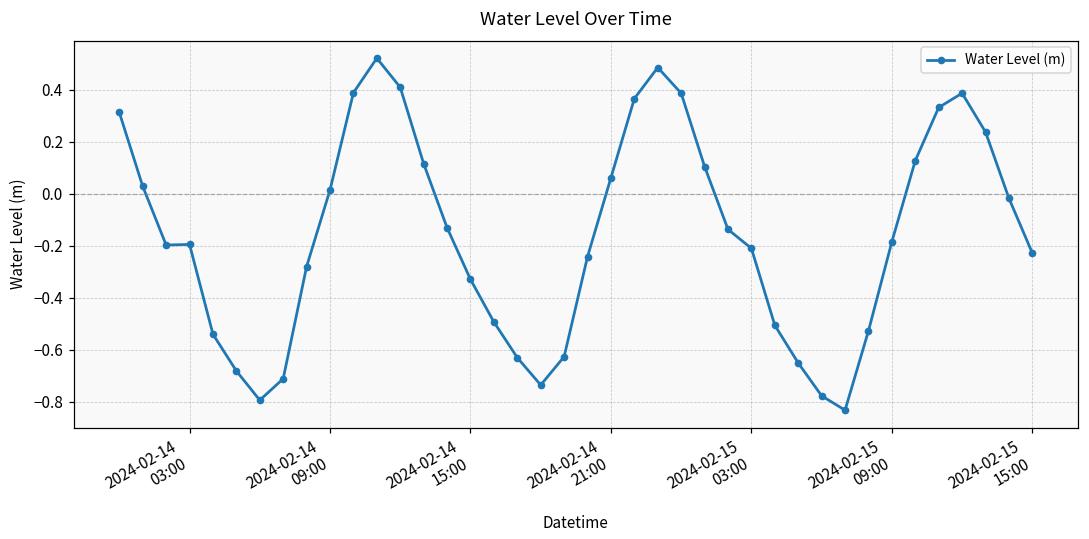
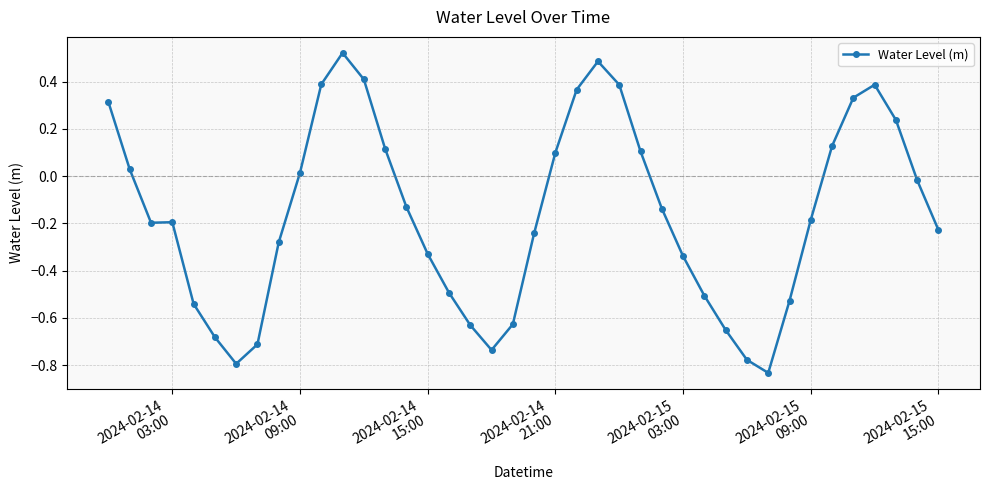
  {
    "2024-02-14 03:00": -0.20,
    "2024-02-14 09:00": 0.01,
    "2024-02-14 15:00": -0.33,
-   "2024-02-14 21:00": 0.06,
-   "2024-02-15 03:00": -0.21,
+   "2024-02-14 21:00": 0.10,
+   "2024-02-15 03:00": -0.34,
    "2024-02-15 09:00": -0.18,
    "2024-02-15 15:00": -0.23
  }
